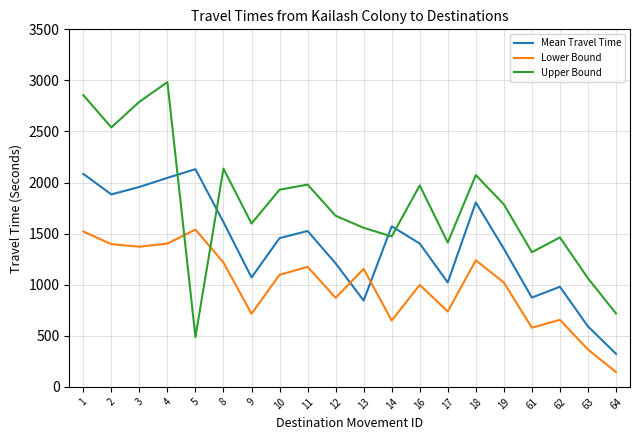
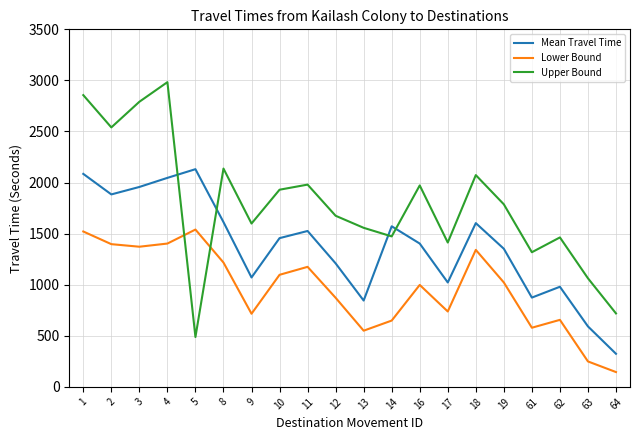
  {
    "Mean Travel Time": {
      "1": 2090,
      "2": 1880,
      "3": 1960,
      "4": 2050,
      "5": 2130,
      "8": 1610,
      "9": 1070,
      "10": 1460,
      "11": 1530,
      "12": 1210,
      "13": 850,
      "14": 1570,
      "16": 1400,
      "17": 1020,
-     "18": 1810,
+     "18": 1600,
      "19": 1350,
      "61": 870,
      "62": 980,
      "63": 590,
      "64": 320
    },
    "Lower Bound": {
      "1": 1520,
      "2": 1400,
      "3": 1370,
      "4": 1400,
      "5": 1540,
      "8": 1220,
      "9": 720,
      "10": 1100,
      "11": 1180,
      "12": 870,
-     "13": 1160,
+     "13": 550,
      "14": 650,
      "16": 1000,
      "17": 740,
-     "18": 1240,
+     "18": 1340,
      "19": 1020,
      "61": 580,
      "62": 660,
-     "63": 370,
+     "63": 250,
      "64": 150
    },
    "Upper Bound": {
      "1": 2860,
      "2": 2540,
      "3": 2790,
      "4": 2980,
      "5": 490,
      "8": 2140,
      "9": 1600,
      "10": 1930,
      "11": 1980,
      "12": 1680,
      "13": 1560,
      "14": 1470,
      "16": 1970,
      "17": 1410,
      "18": 2070,
      "19": 1790,
      "61": 1320,
      "62": 1460,
      "63": 1060,
      "64": 720
    }
  }
